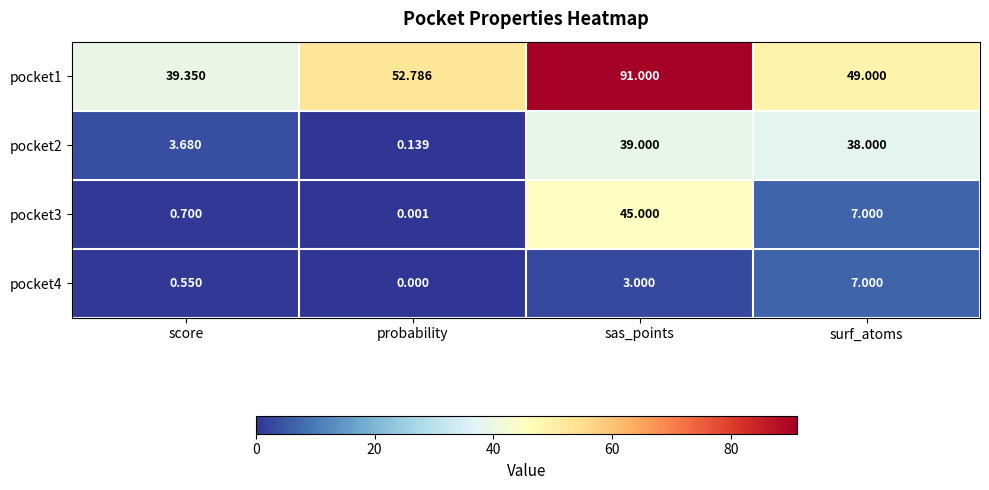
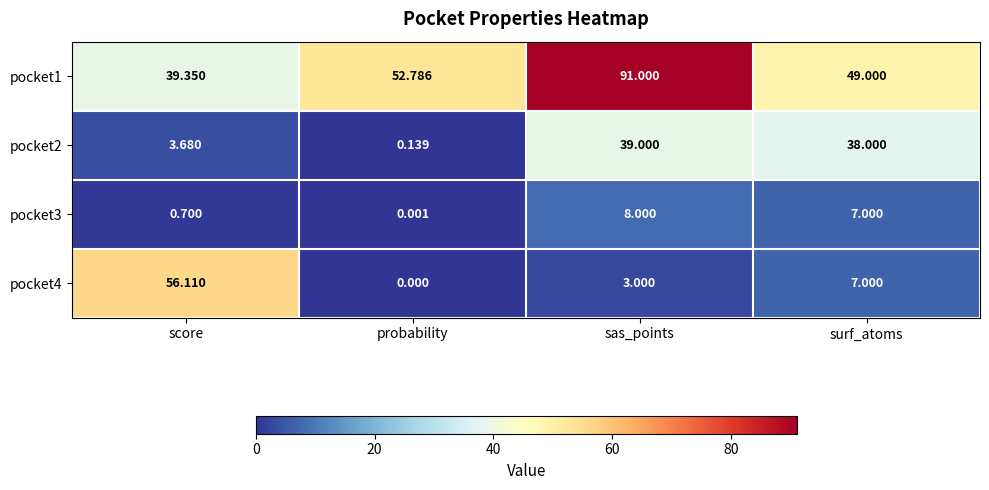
  {
    "pocket1": {
      "score": 39.350,
      "probability": 52.786,
      "sas_points": 91.000,
      "surf_atoms": 49.000
    },
    "pocket2": {
      "score": 3.680,
      "probability": 0.139,
      "sas_points": 39.000,
      "surf_atoms": 38.000
    },
    "pocket3": {
      "score": 0.700,
      "probability": 0.001,
-     "sas_points": 45.000,
+     "sas_points": 8.000,
      "surf_atoms": 7.000
    },
    "pocket4": {
-     "score": 0.550,
+     "score": 56.110,
      "probability": 0.000,
      "sas_points": 3.000,
      "surf_atoms": 7.000
    }
  }
